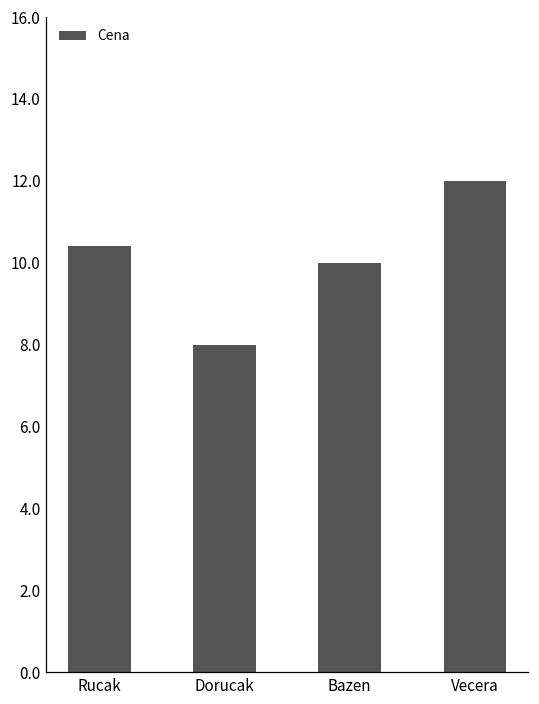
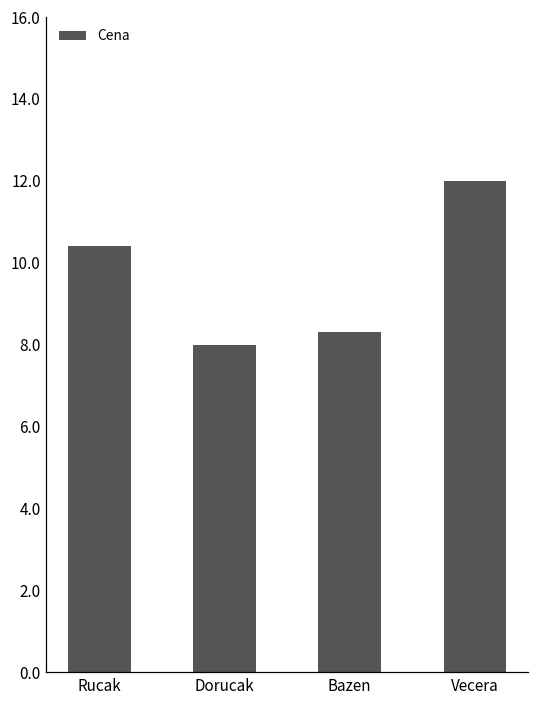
  {
    "Rucak": 10.4,
    "Dorucak": 8.0,
-   "Bazen": 10.0,
+   "Bazen": 8.3,
    "Vecera": 12.0
  }
